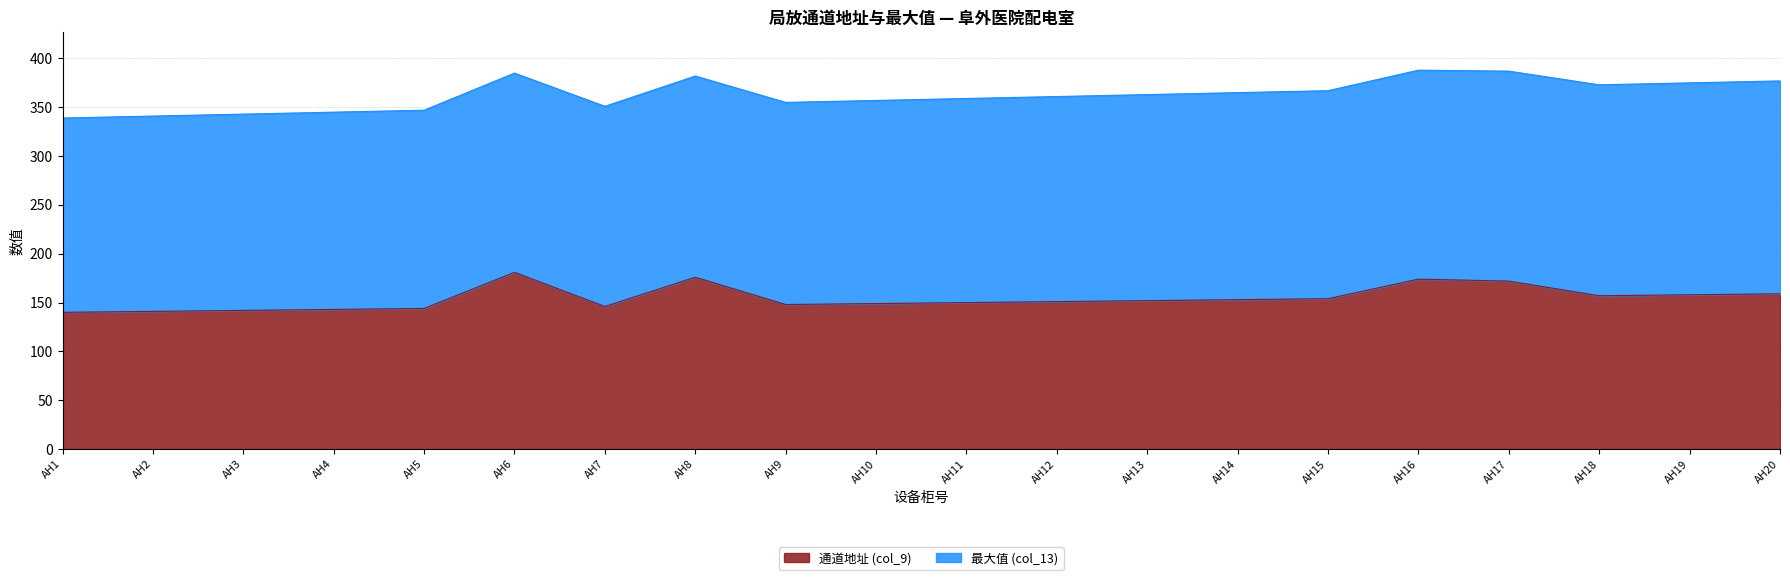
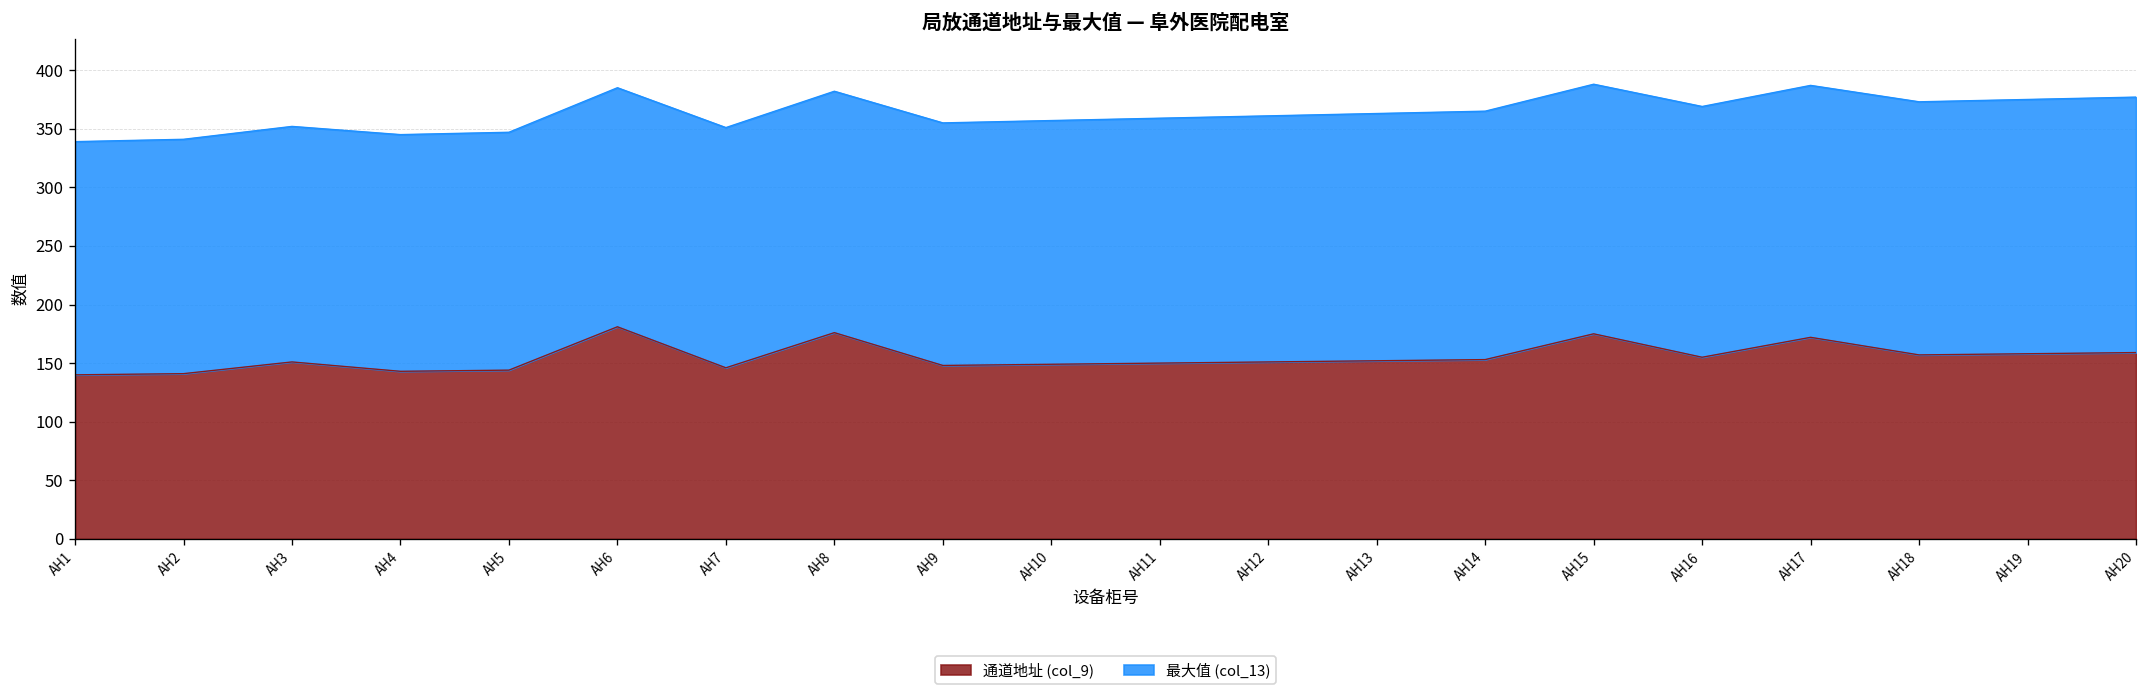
  {
    "通道地址 (col_9)": {
      "AH1": 140,
      "AH2": 140,
-     "AH3": 140,
+     "AH3": 150,
      "AH4": 140,
      "AH5": 140,
      "AH6": 180,
      "AH7": 150,
      "AH8": 180,
      "AH9": 150,
      "AH10": 150,
      "AH11": 150,
      "AH12": 150,
      "AH13": 150,
      "AH14": 150,
-     "AH15": 150,
-     "AH16": 170,
+     "AH15": 180,
+     "AH16": 160,
      "AH17": 170,
      "AH18": 160,
      "AH19": 160,
      "AH20": 160
    },
    "最大值 (col_13)": {
      "AH1": 200,
      "AH2": 200,
      "AH3": 200,
      "AH4": 200,
      "AH5": 200,
      "AH6": 200,
      "AH7": 210,
      "AH8": 210,
      "AH9": 210,
      "AH10": 210,
      "AH11": 210,
      "AH12": 210,
      "AH13": 210,
      "AH14": 210,
      "AH15": 210,
      "AH16": 210,
      "AH17": 220,
      "AH18": 220,
      "AH19": 220,
      "AH20": 220
    }
  }
